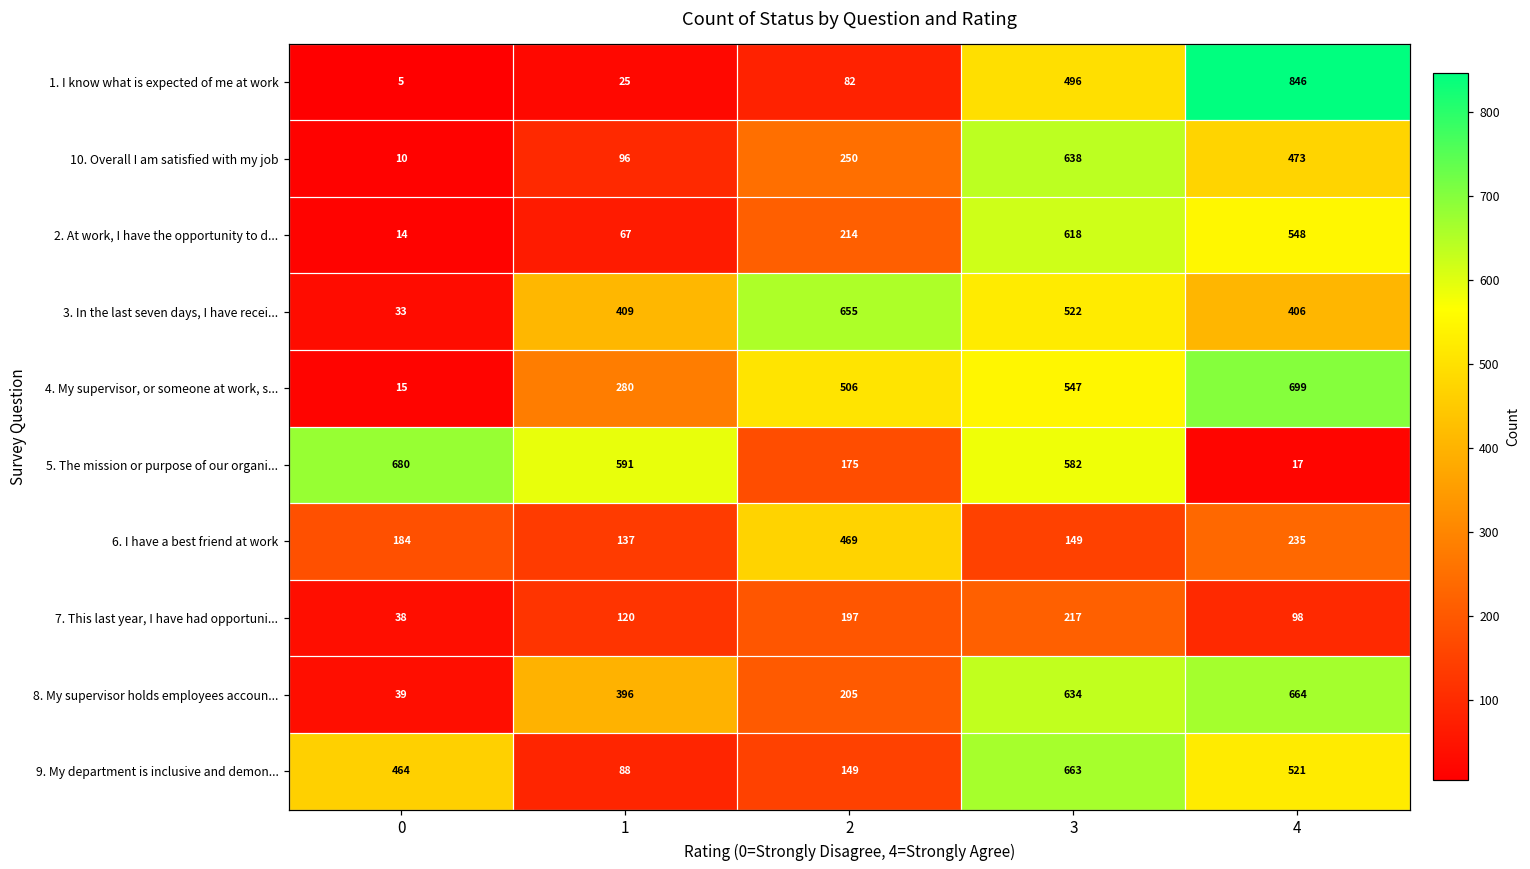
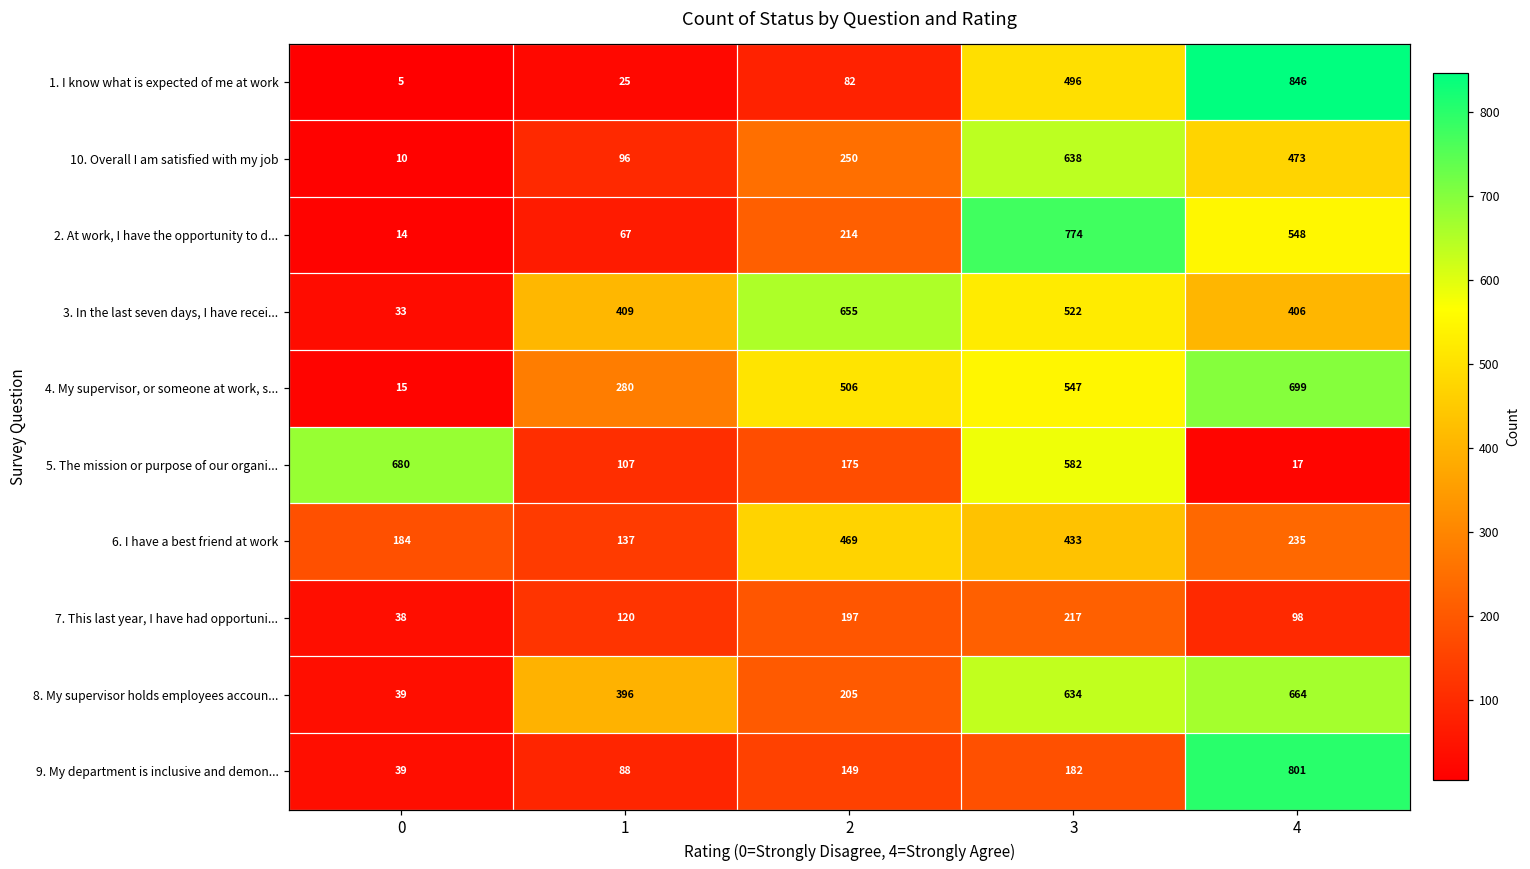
  {
    "1. I know what is expected of me at work": {
      "0": 5,
      "1": 25,
      "2": 82,
      "3": 496,
      "4": 846
    },
    "10. Overall I am satisfied with my job": {
      "0": 10,
      "1": 96,
      "2": 250,
      "3": 638,
      "4": 473
    },
    "2. At work, I have the opportunity to d...": {
      "0": 14,
      "1": 67,
      "2": 214,
-     "3": 618,
+     "3": 774,
      "4": 548
    },
    "3. In the last seven days, I have recei...": {
      "0": 33,
      "1": 409,
      "2": 655,
      "3": 522,
      "4": 406
    },
    "4. My supervisor, or someone at work, s...": {
      "0": 15,
      "1": 280,
      "2": 506,
      "3": 547,
      "4": 699
    },
    "5. The mission or purpose of our organi...": {
      "0": 680,
-     "1": 591,
+     "1": 107,
      "2": 175,
      "3": 582,
      "4": 17
    },
    "6. I have a best friend at work": {
      "0": 184,
      "1": 137,
      "2": 469,
-     "3": 149,
+     "3": 433,
      "4": 235
    },
    "7. This last year, I have had opportuni...": {
      "0": 38,
      "1": 120,
      "2": 197,
      "3": 217,
      "4": 98
    },
    "8. My supervisor holds employees accoun...": {
      "0": 39,
      "1": 396,
      "2": 205,
      "3": 634,
      "4": 664
    },
    "9. My department is inclusive and demon...": {
-     "0": 464,
+     "0": 39,
      "1": 88,
      "2": 149,
-     "3": 663,
-     "4": 521
+     "3": 182,
+     "4": 801
    }
  }
